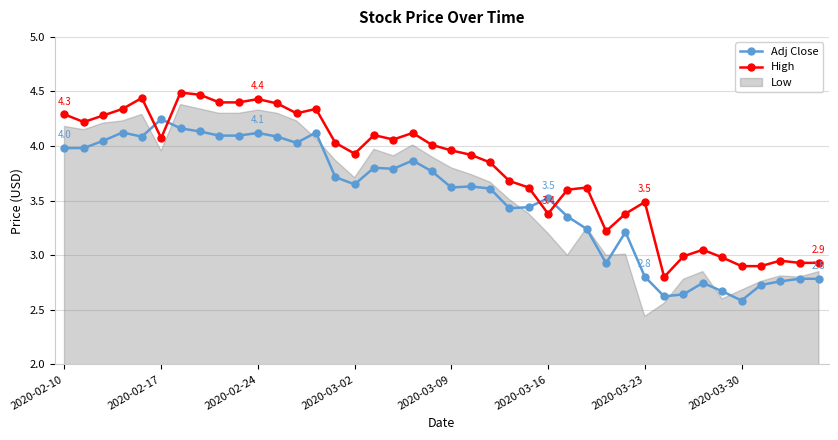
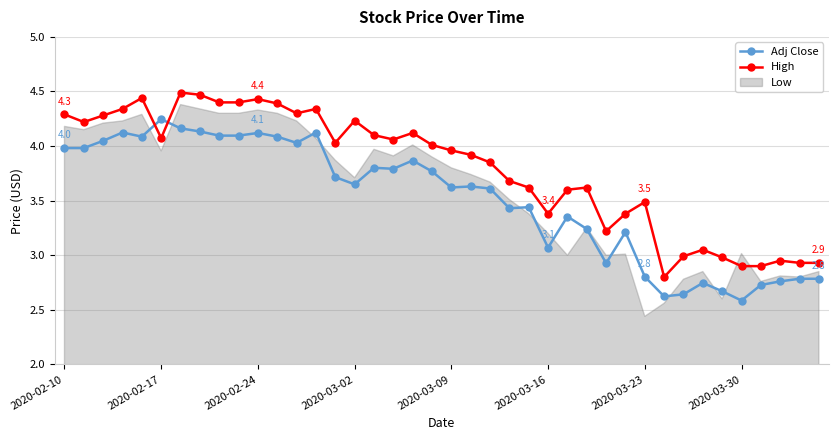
  {
    "Adj Close": {
      "2020-02-10": 4.0,
      "2020-02-24": 4.1,
-     "2020-03-16": 3.5,
+     "2020-03-16": 3.1,
      "2020-03-23": 2.8
    },
    "Low": {
      "2020-02-17": 3.96,
      "2020-03-02": 3.71,
      "2020-03-09": 3.80,
      "2020-03-23": 2.44,
-     "2020-03-30": 2.68
+     "2020-03-30": 3.02
    },
    "High": {
      "2020-02-17": 4.07,
-     "2020-03-02": 3.93,
+     "2020-03-02": 4.23,
      "2020-03-09": 3.96,
      "2020-03-30": 2.90
    }
  }
